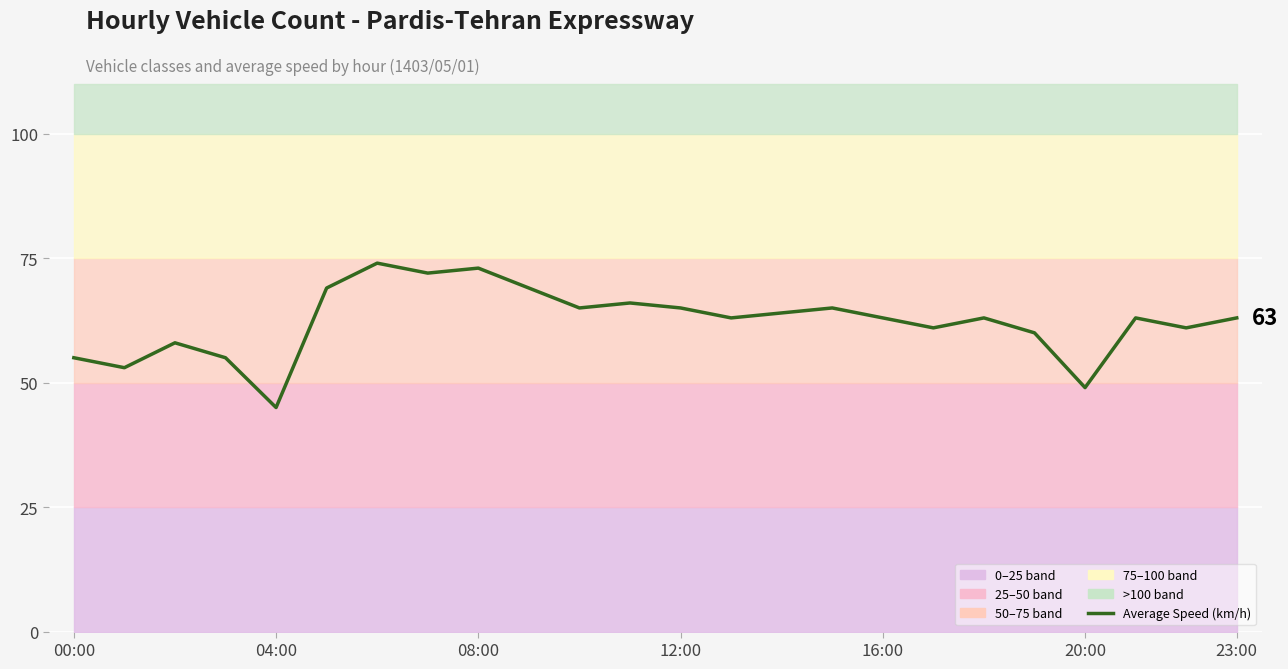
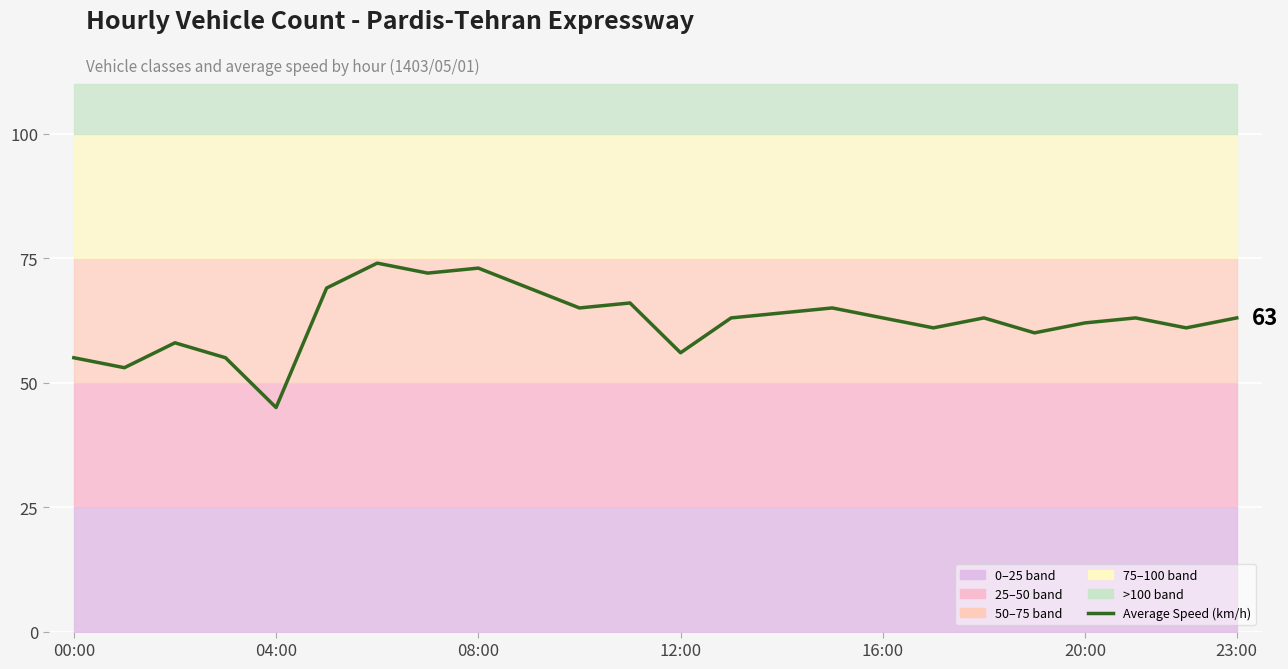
  {
    "Average Speed (km/h)": {
      "00:00": 55,
      "04:00": 45,
      "08:00": 73,
-     "12:00": 65,
+     "12:00": 56,
      "16:00": 63,
-     "20:00": 49
+     "20:00": 62
    }
  }
